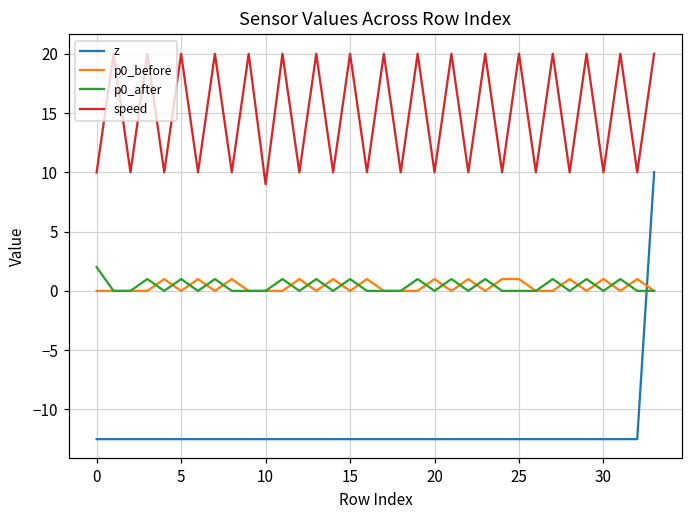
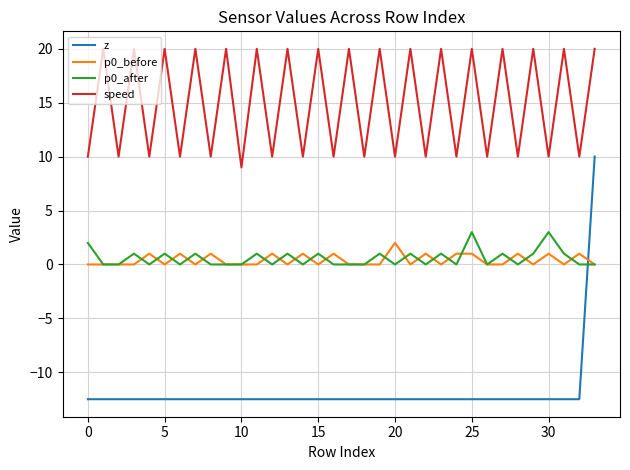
  {
    "z": {
      "0": -12.5,
      "5": -12.5,
      "10": -12.5,
      "15": -12.5,
      "20": -12.5,
      "25": -12.5,
      "30": -12.5
    },
    "p0_before": {
      "0": 0,
      "5": 0,
      "15": 0,
-     "20": 1,
+     "20": 2,
      "25": 1,
      "30": 1
    },
    "p0_after": {
      "0": 2,
      "5": 1,
      "15": 1,
      "20": 0,
-     "25": 0,
-     "30": 0
+     "25": 3,
+     "30": 3
    },
    "speed": {
      "0": 10,
      "5": 20,
      "10": 9,
      "15": 20,
      "20": 10,
      "25": 20,
      "30": 10
    }
  }
